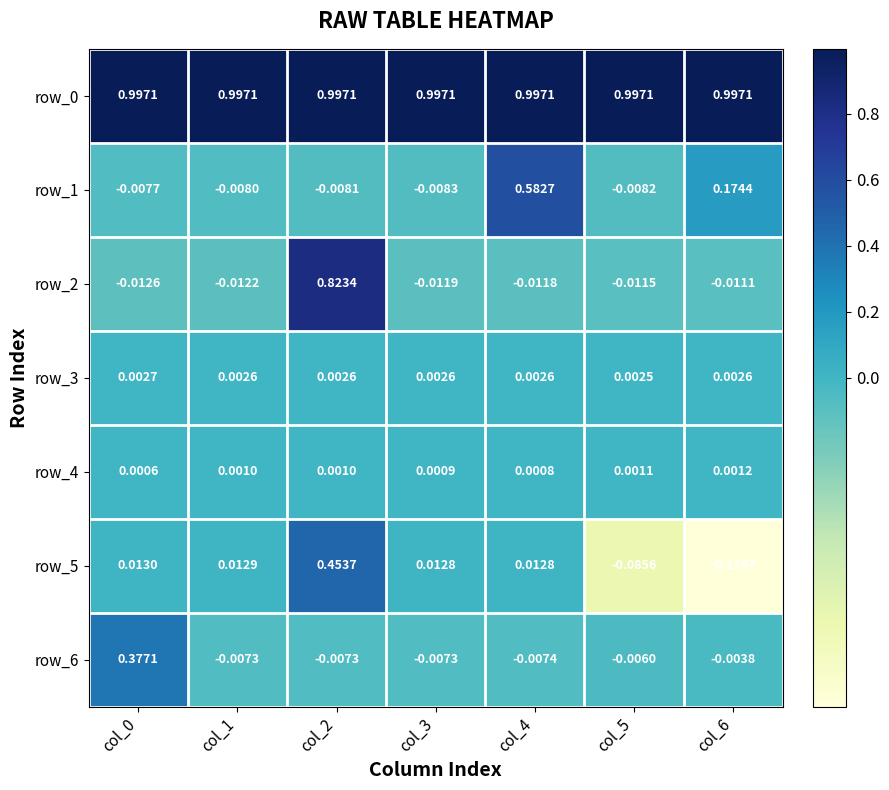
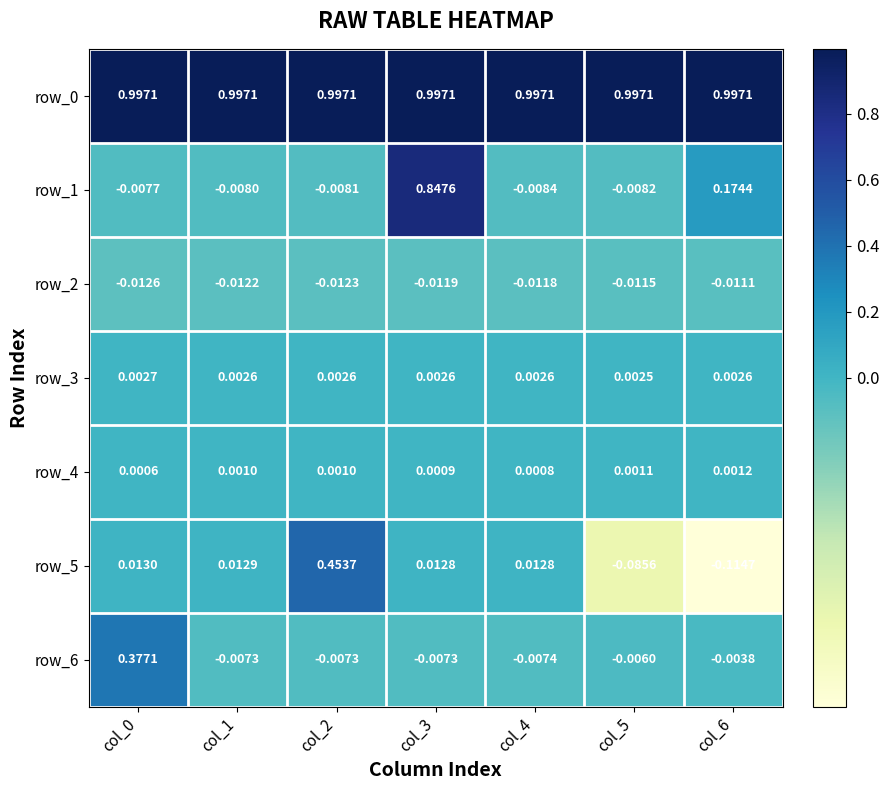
  {
    "row_0": {
      "col_0": 0.9971,
      "col_1": 0.9971,
      "col_2": 0.9971,
      "col_3": 0.9971,
      "col_4": 0.9971,
      "col_5": 0.9971,
      "col_6": 0.9971
    },
    "row_1": {
      "col_0": -0.0077,
      "col_1": -0.0080,
      "col_2": -0.0081,
-     "col_3": -0.0083,
-     "col_4": 0.5827,
+     "col_3": 0.8476,
+     "col_4": -0.0084,
      "col_5": -0.0082,
      "col_6": 0.1744
    },
    "row_2": {
      "col_0": -0.0126,
      "col_1": -0.0122,
-     "col_2": 0.8234,
+     "col_2": -0.0123,
      "col_3": -0.0119,
      "col_4": -0.0118,
      "col_5": -0.0115,
      "col_6": -0.0111
    },
    "row_3": {
      "col_0": 0.0027,
      "col_1": 0.0026,
      "col_2": 0.0026,
      "col_3": 0.0026,
      "col_4": 0.0026,
      "col_5": 0.0025,
      "col_6": 0.0026
    },
    "row_4": {
      "col_0": 0.0006,
      "col_1": 0.0010,
      "col_2": 0.0010,
      "col_3": 0.0009,
      "col_4": 0.0008,
      "col_5": 0.0011,
      "col_6": 0.0012
    },
    "row_5": {
      "col_0": 0.0130,
      "col_1": 0.0129,
      "col_2": 0.4537,
      "col_3": 0.0128,
      "col_4": 0.0128,
      "col_5": -0.0856
    },
    "row_6": {
      "col_0": 0.3771,
      "col_1": -0.0073,
      "col_2": -0.0073,
      "col_3": -0.0073,
      "col_4": -0.0074,
      "col_5": -0.0060,
      "col_6": -0.0038
    }
  }
